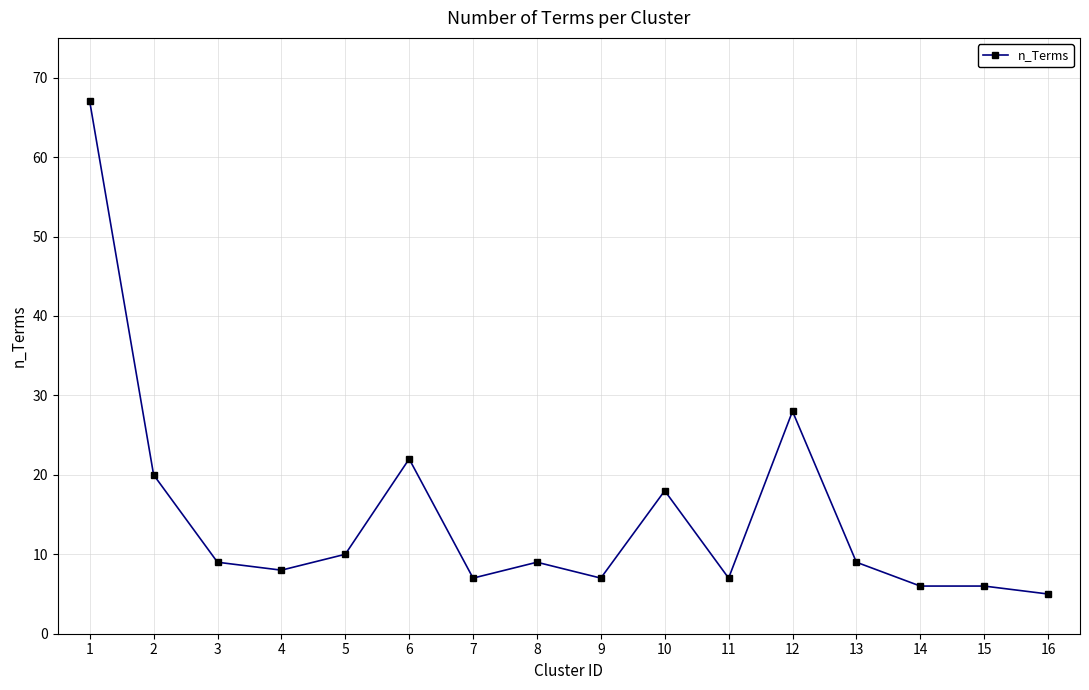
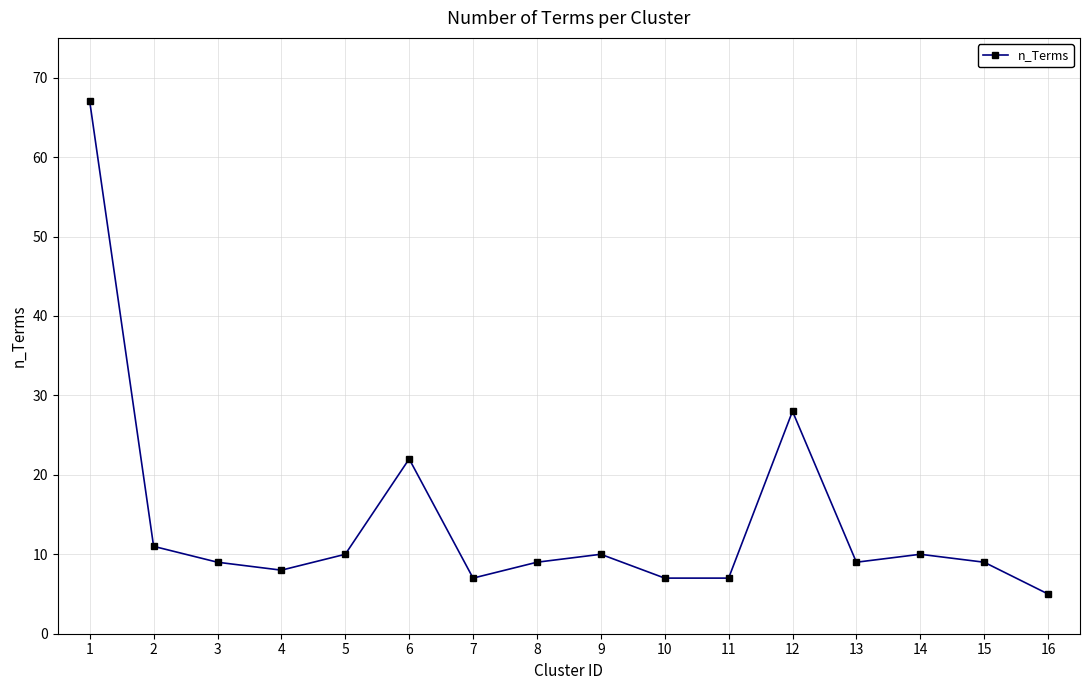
  {
    "1": 67,
-   "2": 20,
+   "2": 11,
    "3": 9,
    "4": 8,
    "5": 10,
    "6": 22,
    "7": 7,
    "8": 9,
-   "9": 7,
-   "10": 18,
+   "9": 10,
+   "10": 7,
    "11": 7,
    "12": 28,
    "13": 9,
-   "14": 6,
-   "15": 6,
+   "14": 10,
+   "15": 9,
    "16": 5
  }
